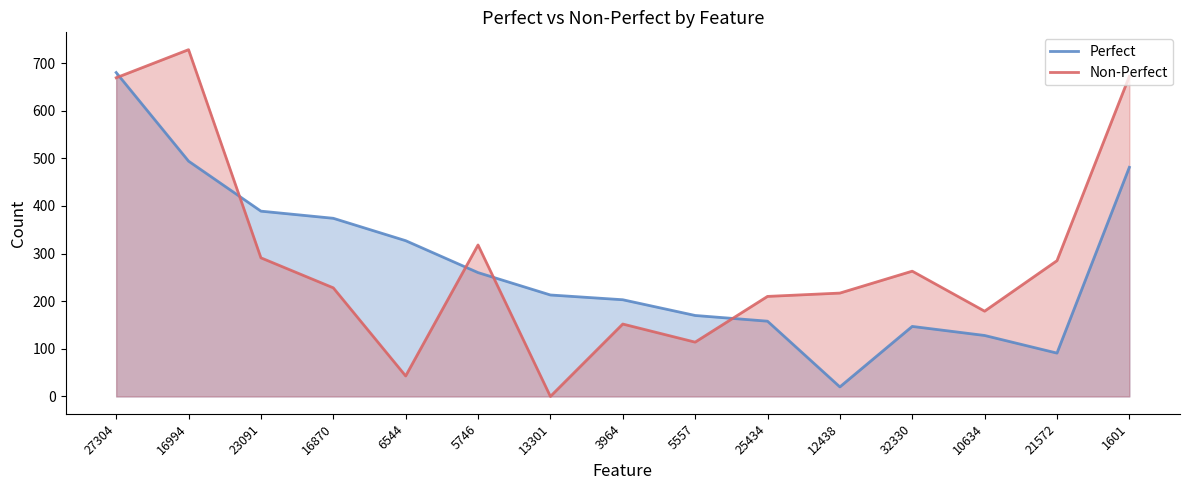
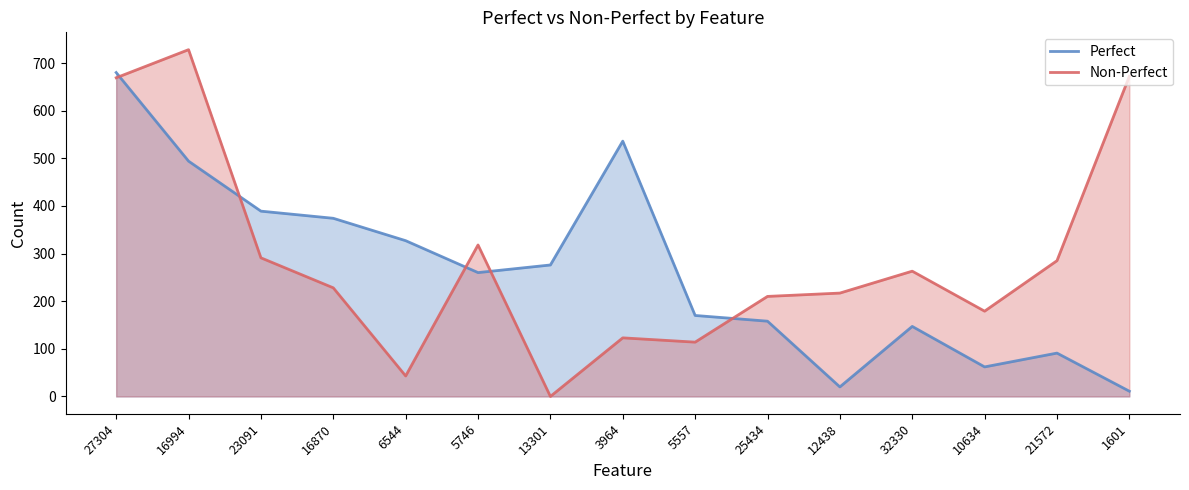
  {
    "Perfect": {
      "27304": 680,
      "16994": 490,
      "23091": 390,
      "16870": 370,
      "6544": 330,
      "5746": 260,
-     "13301": 210,
-     "3964": 200,
+     "13301": 280,
+     "3964": 540,
      "5557": 170,
      "25434": 160,
      "12438": 20,
      "32330": 150,
-     "10634": 130,
+     "10634": 60,
      "21572": 90,
-     "1601": 480
+     "1601": 10
    },
    "Non-Perfect": {
      "27304": 670,
      "16994": 730,
      "23091": 290,
      "16870": 230,
      "6544": 40,
      "5746": 320,
      "13301": 0,
-     "3964": 150,
+     "3964": 120,
      "5557": 110,
      "25434": 210,
      "12438": 220,
      "32330": 260,
      "10634": 180,
      "21572": 290
    }
  }
